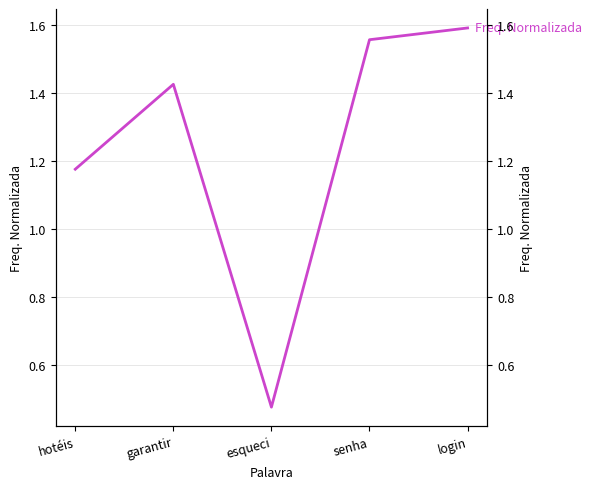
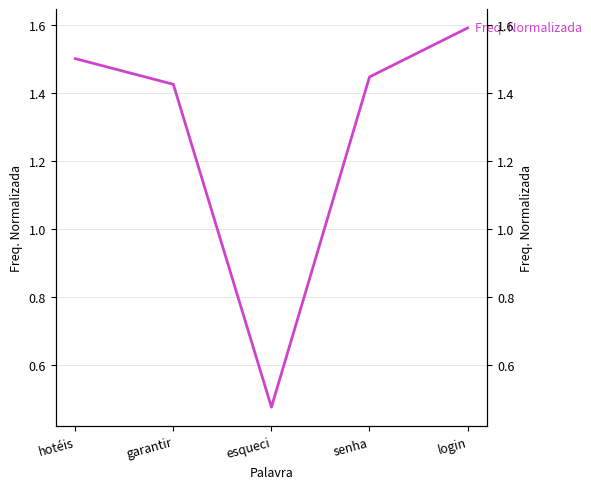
  {
-   "hotéis": 1.18,
+   "hotéis": 1.50,
    "garantir": 1.43,
    "esqueci": 0.48,
-   "senha": 1.56,
+   "senha": 1.45,
    "login": 1.59
  }
